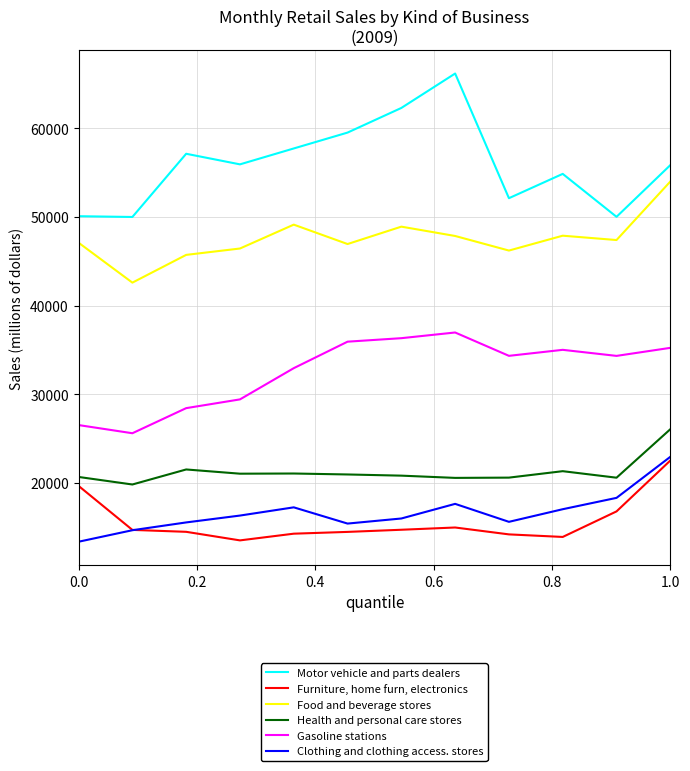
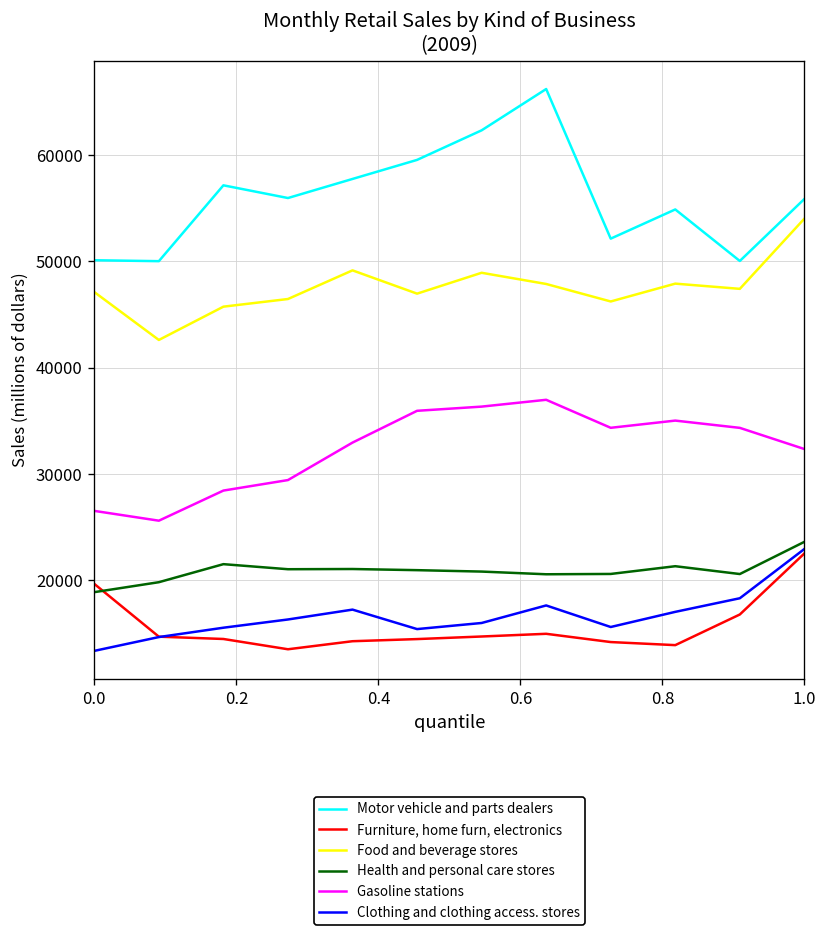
  {
    "Motor vehicle and parts dealers": {
      "0.0": 50000,
      "1.0": 56000
    },
    "Furniture, home furn, electronics": {
      "0.0": 20000,
      "1.0": 23000
    },
    "Food and beverage stores": {
      "0.0": 47000,
      "1.0": 54000
    },
    "Health and personal care stores": {
-     "0.0": 21000,
-     "1.0": 26000
+     "0.0": 19000,
+     "1.0": 24000
    },
    "Gasoline stations": {
      "0.0": 27000,
-     "1.0": 35000
+     "1.0": 32000
    },
    "Clothing and clothing access. stores": {
      "0.0": 13000,
      "1.0": 23000
    }
  }
